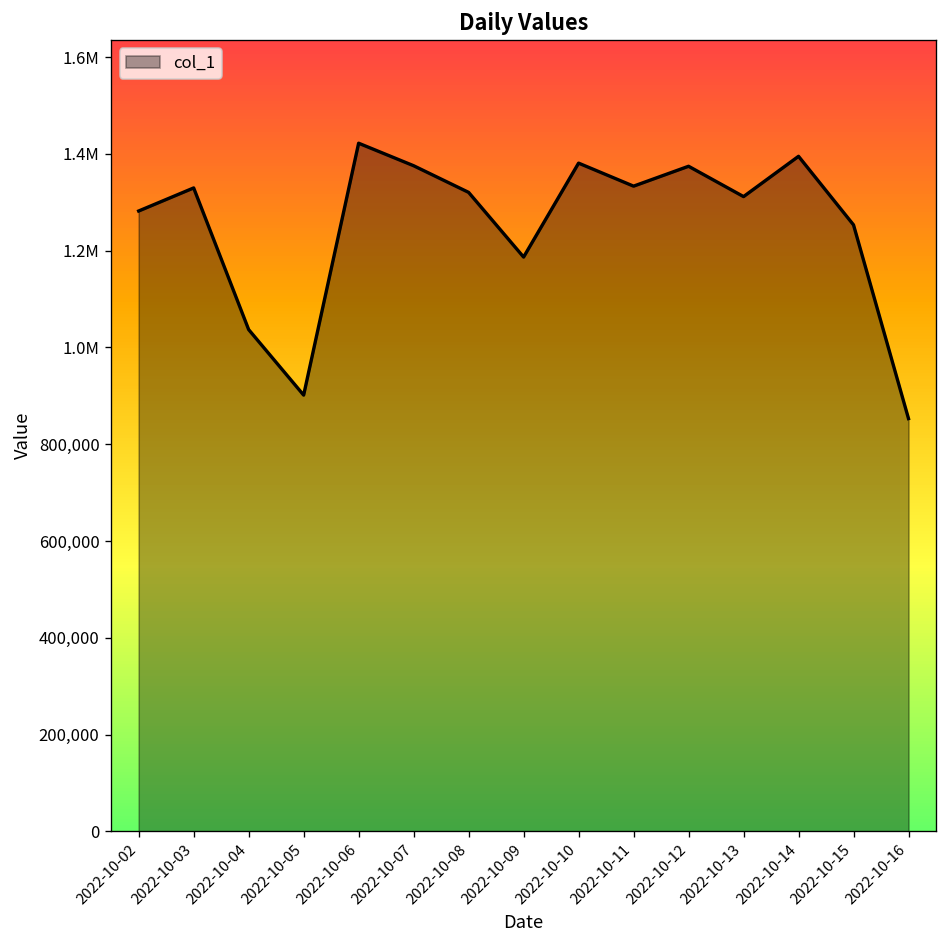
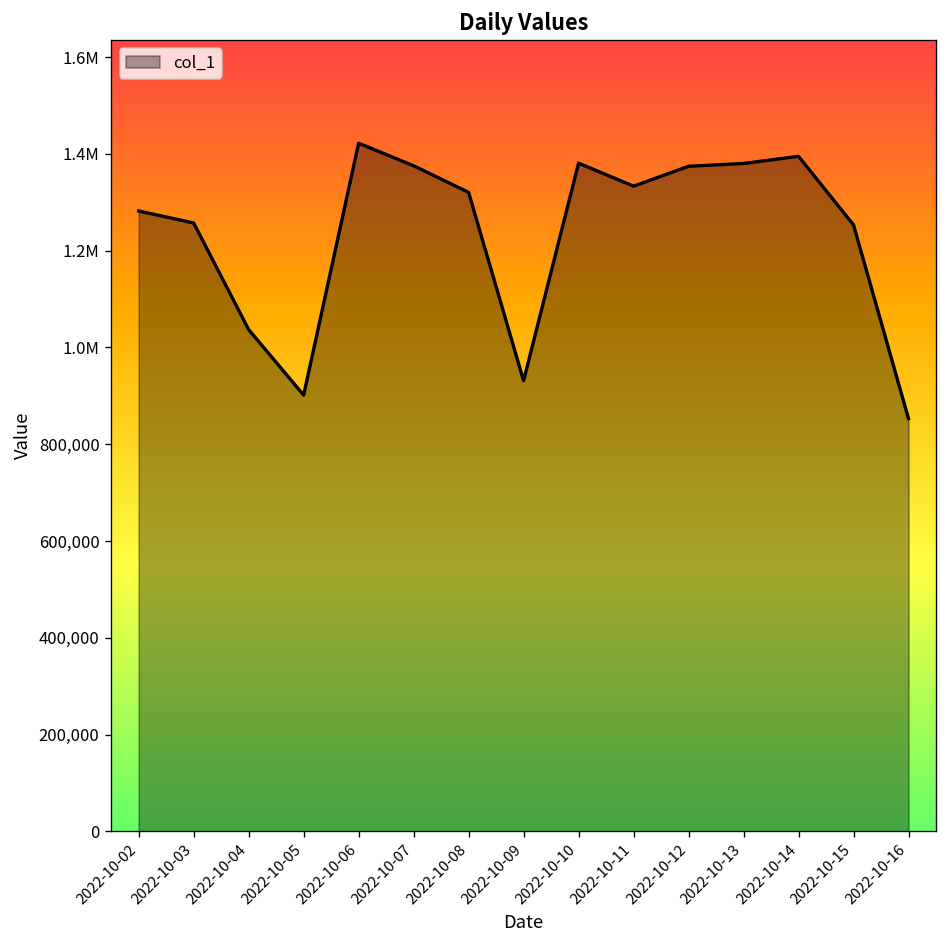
  {
    "2022-10-02": "1,280,000",
-   "2022-10-03": "1,330,000",
+   "2022-10-03": "1,260,000",
    "2022-10-04": "1,040,000",
    "2022-10-05": "900,000",
    "2022-10-06": "1,420,000",
    "2022-10-07": "1,380,000",
    "2022-10-08": "1,320,000",
-   "2022-10-09": "1,190,000",
+   "2022-10-09": "930,000",
    "2022-10-10": "1,380,000",
    "2022-10-11": "1,330,000",
    "2022-10-12": "1,370,000",
-   "2022-10-13": "1,310,000",
+   "2022-10-13": "1,380,000",
    "2022-10-14": "1,390,000",
    "2022-10-15": "1,250,000",
    "2022-10-16": "850,000"
  }
